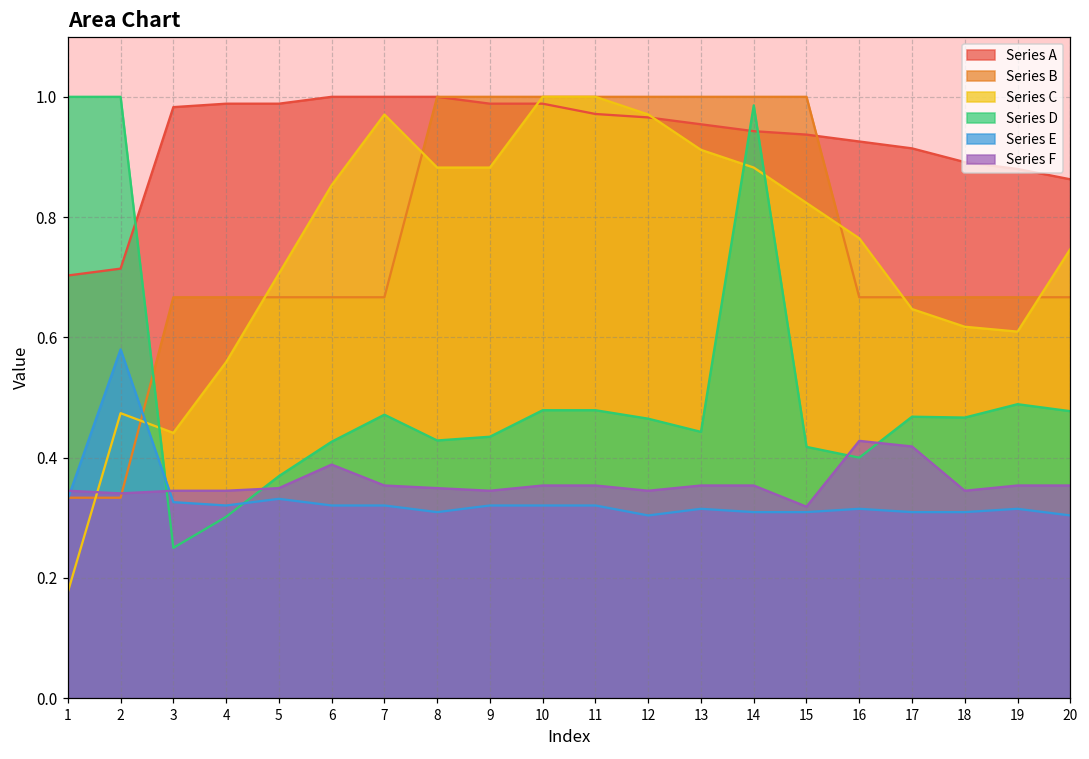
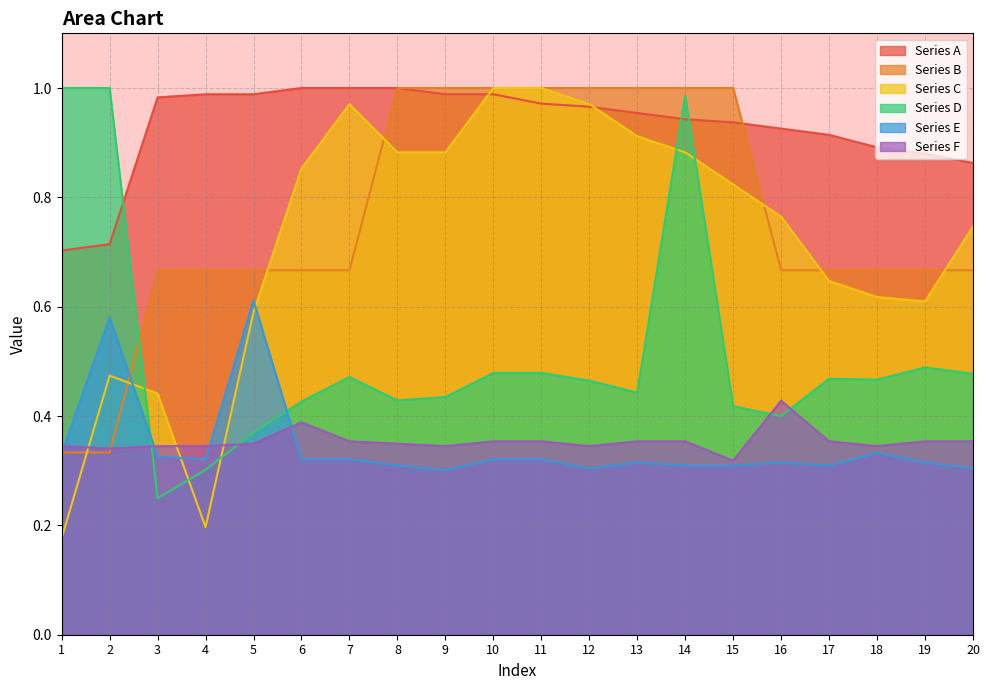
  {
    "Series C": {
      "1": 0.18,
      "2": 0.47,
      "3": 0.44,
-     "4": 0.56,
-     "5": 0.71,
+     "4": 0.20,
+     "5": 0.59,
      "6": 0.85,
      "7": 0.97,
      "8": 0.88,
      "9": 0.88,
      "12": 0.97,
      "13": 0.91,
      "14": 0.88,
      "15": 0.82,
      "16": 0.76,
      "17": 0.65,
      "18": 0.62,
      "19": 0.61,
      "20": 0.75
    },
    "Series D": {
      "1": 1.00,
      "2": 1.00,
      "3": 0.25,
      "4": 0.30,
      "5": 0.37,
      "6": 0.43,
      "7": 0.47,
      "8": 0.43,
      "9": 0.43,
      "10": 0.48,
      "11": 0.48,
      "12": 0.46,
      "13": 0.44,
      "14": 0.99,
      "15": 0.42,
      "16": 0.40,
      "17": 0.47,
      "18": 0.47,
      "19": 0.49,
      "20": 0.48
    },
    "Series E": {
      "2": 0.58,
      "3": 0.33,
      "4": 0.32,
-     "5": 0.33,
+     "5": 0.61,
      "6": 0.32,
      "7": 0.32,
      "8": 0.31,
-     "9": 0.32,
+     "9": 0.30,
      "10": 0.32,
      "11": 0.32,
      "12": 0.30,
      "13": 0.31,
      "14": 0.31,
      "15": 0.31,
      "16": 0.31,
      "17": 0.31,
-     "18": 0.31,
+     "18": 0.33,
      "19": 0.31,
      "20": 0.30
    },
    "Series F": {
      "1": 0.34,
      "2": 0.34,
      "3": 0.34,
      "4": 0.34,
      "5": 0.35,
      "6": 0.39,
      "7": 0.35,
      "8": 0.35,
      "9": 0.34,
      "10": 0.35,
      "11": 0.35,
      "12": 0.34,
      "13": 0.35,
      "14": 0.35,
      "15": 0.32,
      "16": 0.43,
-     "17": 0.42,
+     "17": 0.35,
      "18": 0.34,
      "19": 0.35,
      "20": 0.35
    }
  }
